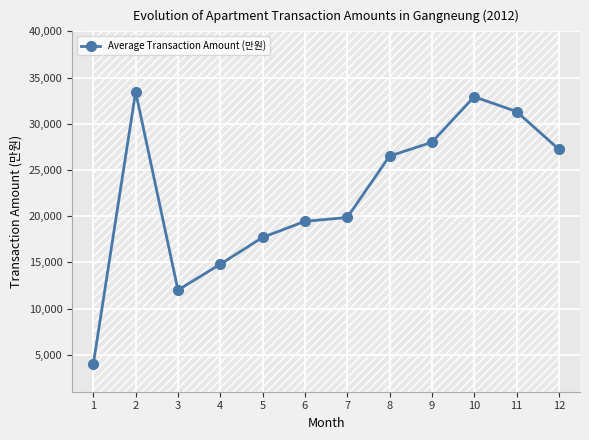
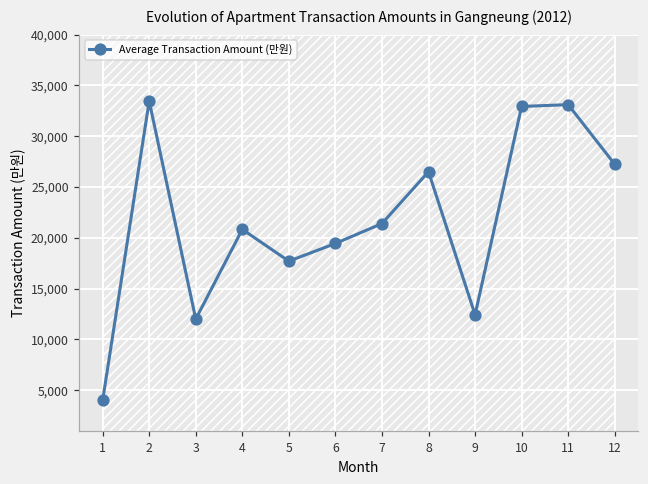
  {
    "Average Transaction Amount (만원)": {
      "1": "4,000",
      "2": "33,000",
      "3": "12,000",
-     "4": "15,000",
+     "4": "21,000",
      "5": "18,000",
      "6": "19,000",
-     "7": "20,000",
+     "7": "21,000",
      "8": "27,000",
-     "9": "28,000",
+     "9": "12,000",
      "10": "33,000",
-     "11": "31,000",
+     "11": "33,000",
      "12": "27,000"
    }
  }
